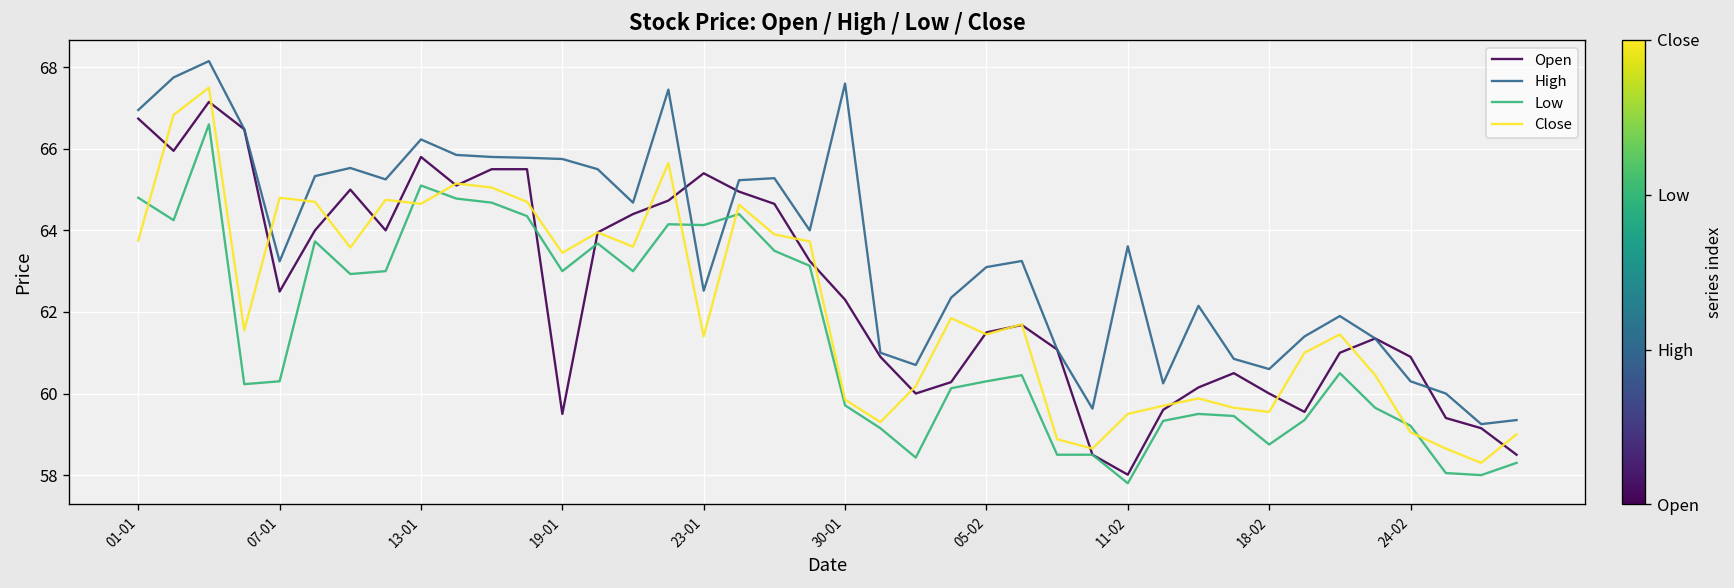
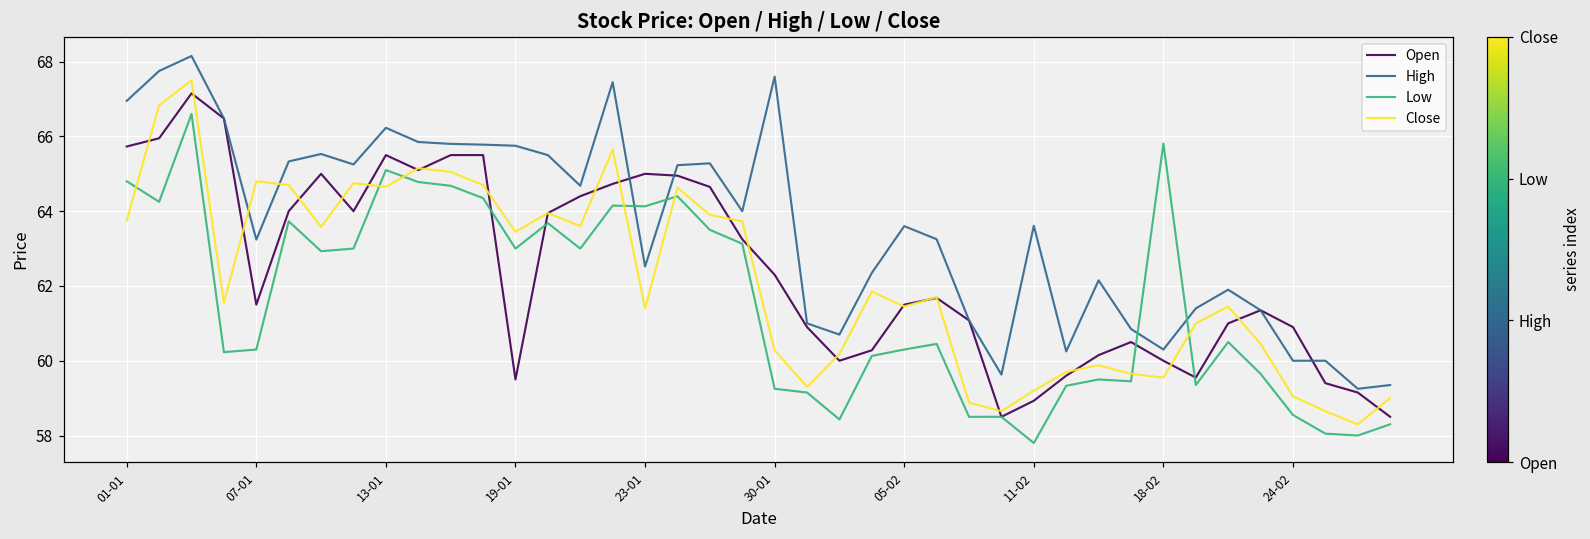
  {
    "Open": {
-     "01-01": 66.7,
-     "07-01": 62.5,
-     "13-01": 65.8,
+     "01-01": 65.7,
+     "07-01": 61.5,
+     "13-01": 65.5,
      "19-01": 59.5,
-     "23-01": 65.4,
+     "23-01": 65.0,
      "30-01": 62.3,
-     "11-02": 58.0,
+     "11-02": 58.9,
      "18-02": 60.0,
      "24-02": 60.9
    },
    "High": {
      "01-01": 67.0,
      "07-01": 63.2,
      "13-01": 66.2,
      "19-01": 65.8,
      "23-01": 62.5,
      "30-01": 67.6,
-     "05-02": 63.1,
+     "05-02": 63.6,
      "11-02": 63.6,
-     "18-02": 60.6,
-     "24-02": 60.3
+     "18-02": 60.3,
+     "24-02": 60.0
    },
    "Low": {
      "01-01": 64.8,
      "07-01": 60.3,
      "13-01": 65.1,
      "19-01": 63.0,
      "23-01": 64.1,
-     "30-01": 59.7,
+     "30-01": 59.3,
      "05-02": 60.3,
      "11-02": 57.8,
-     "18-02": 58.8,
-     "24-02": 59.2
+     "18-02": 65.8,
+     "24-02": 58.6
    },
    "Close": {
      "01-01": 63.8,
      "07-01": 64.8,
      "13-01": 64.7,
      "19-01": 63.5,
      "23-01": 61.4,
-     "30-01": 59.9,
-     "11-02": 59.5,
+     "30-01": 60.3,
+     "11-02": 59.2,
      "18-02": 59.6,
      "24-02": 59.1
    }
  }
